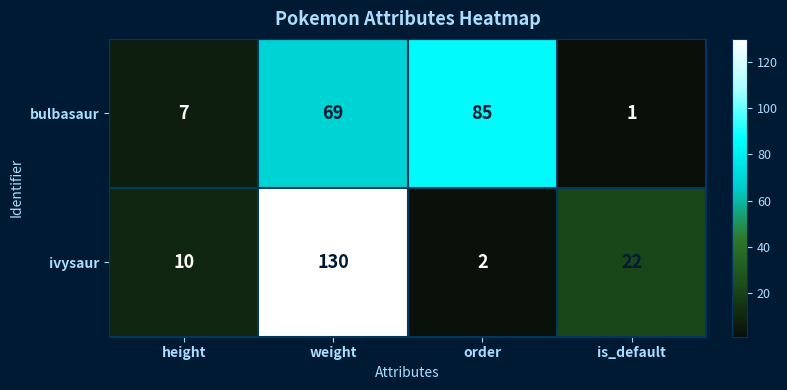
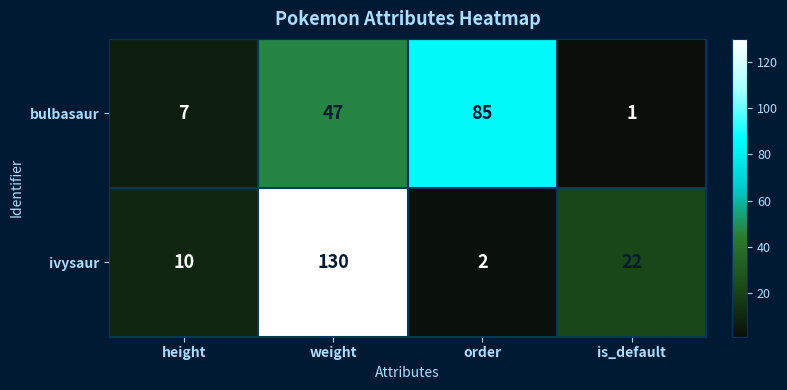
  {
    "bulbasaur": {
-     "weight": 69
+     "weight": 47
    }
  }
